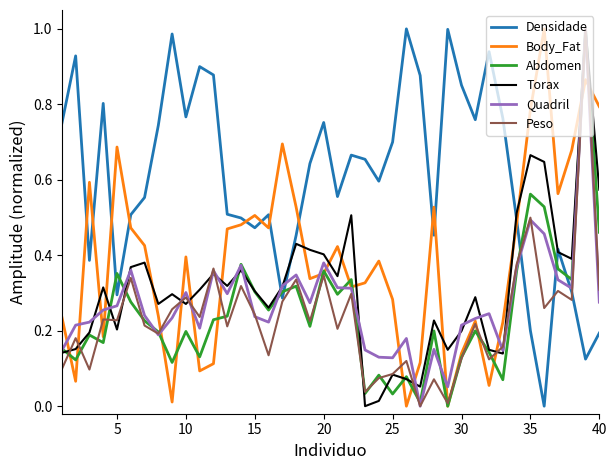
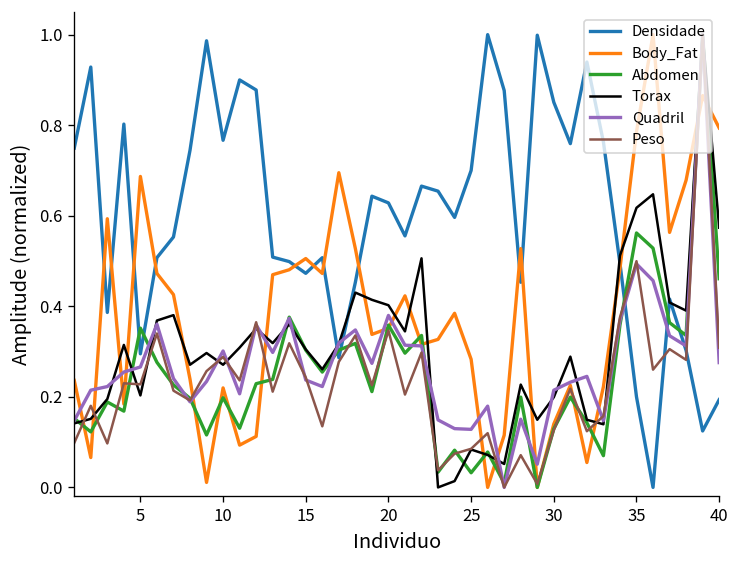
  {
    "Densidade": {
      "5": 0.30,
      "10": 0.77,
      "15": 0.47,
-     "20": 0.75,
+     "20": 0.63,
      "25": 0.70,
      "30": 0.85,
      "35": 0.20,
      "40": 0.19
    },
    "Body_Fat": {
      "5": 0.69,
-     "10": 0.40,
+     "10": 0.22,
      "15": 0.51,
      "25": 0.28,
      "30": 0.14,
      "40": 0.79
    },
    "Abdomen": {
      "5": 0.35,
      "10": 0.20,
      "20": 0.36,
      "25": 0.03,
      "35": 0.56,
      "40": 0.46
    },
    "Torax": {
      "5": 0.20,
      "10": 0.27,
      "20": 0.40,
      "30": 0.20,
-     "35": 0.67,
+     "35": 0.62,
      "40": 0.57
    },
    "Quadril": {
      "5": 0.27,
      "10": 0.30,
      "20": 0.38,
      "25": 0.13,
      "30": 0.21,
      "40": 0.28
    },
    "Peso": {
      "5": 0.23,
      "10": 0.29,
      "40": 0.31
    }
  }
